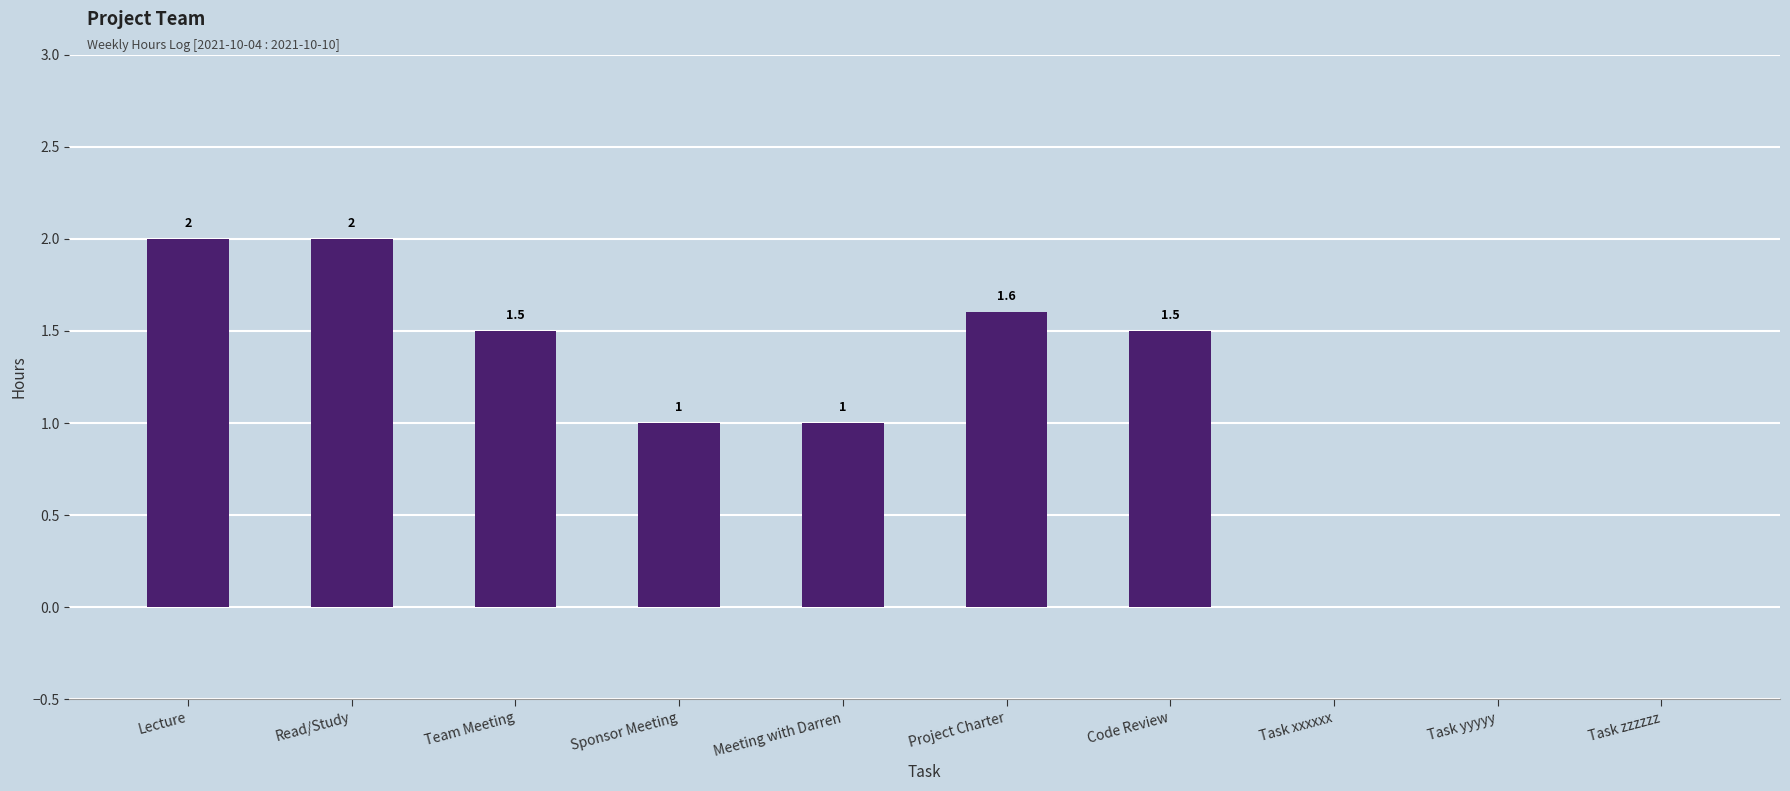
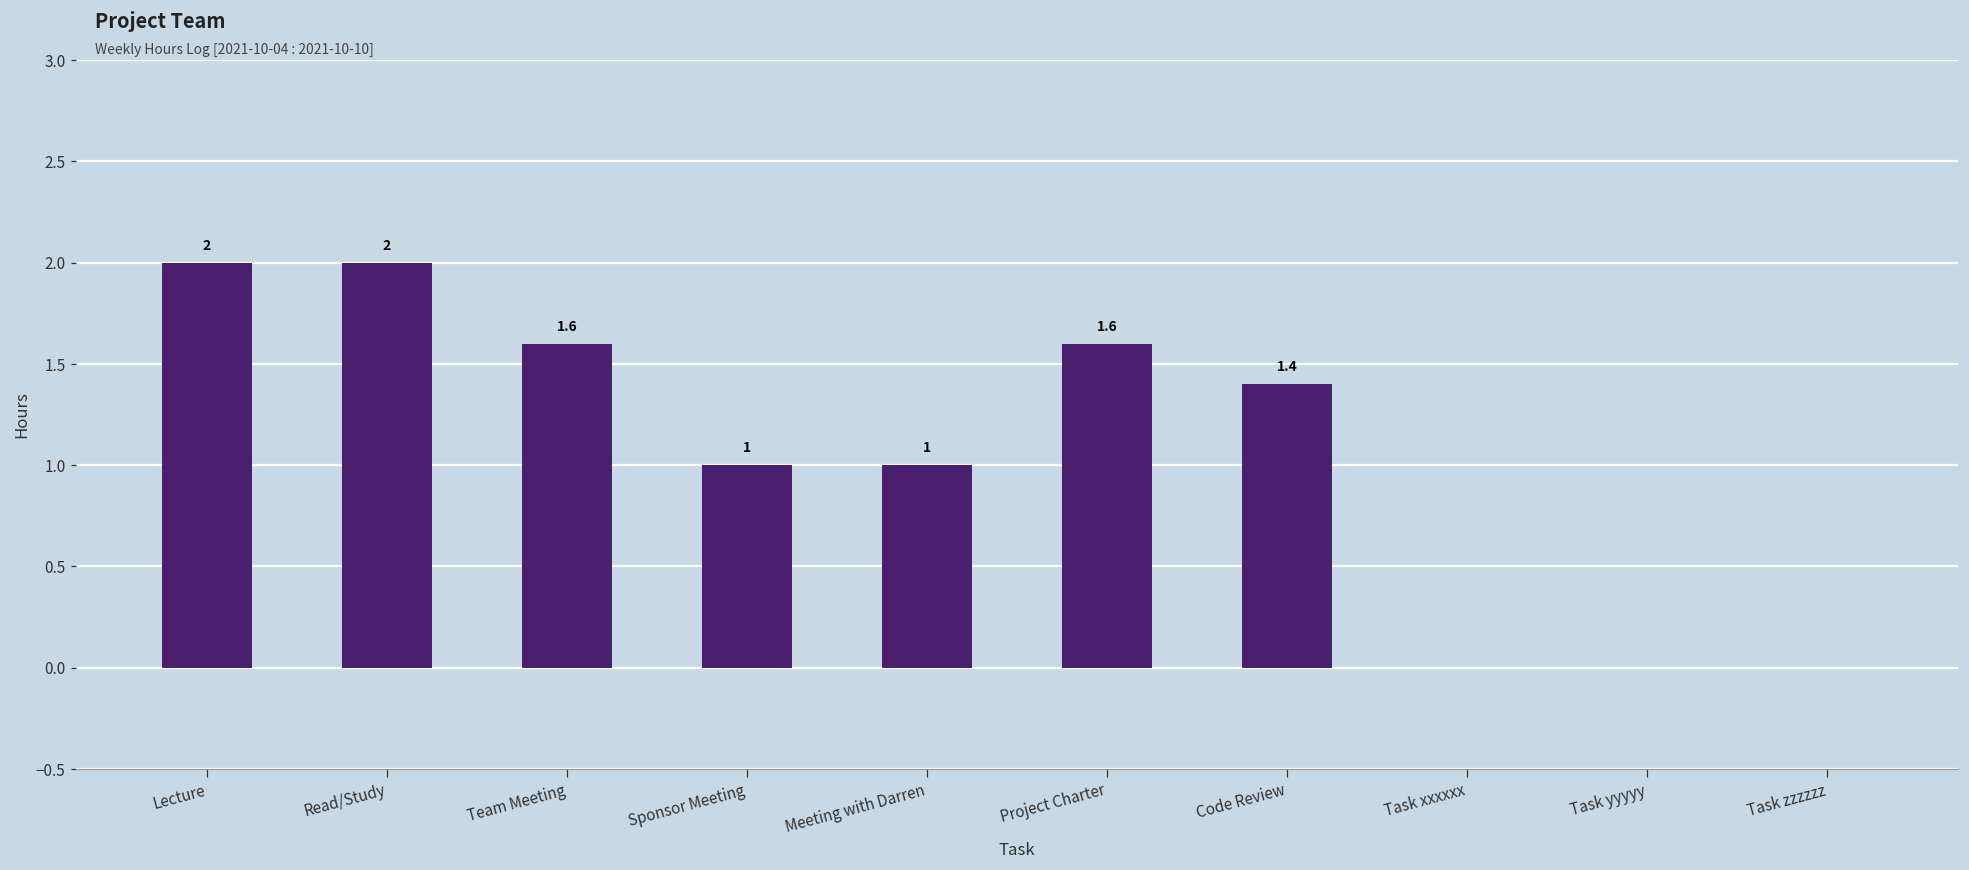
  {
    "Lecture": 2,
    "Read/Study": 2,
-   "Team Meeting": 1.5,
+   "Team Meeting": 1.6,
    "Sponsor Meeting": 1,
    "Meeting with Darren": 1,
    "Project Charter": 1.6,
-   "Code Review": 1.5
+   "Code Review": 1.4
  }
